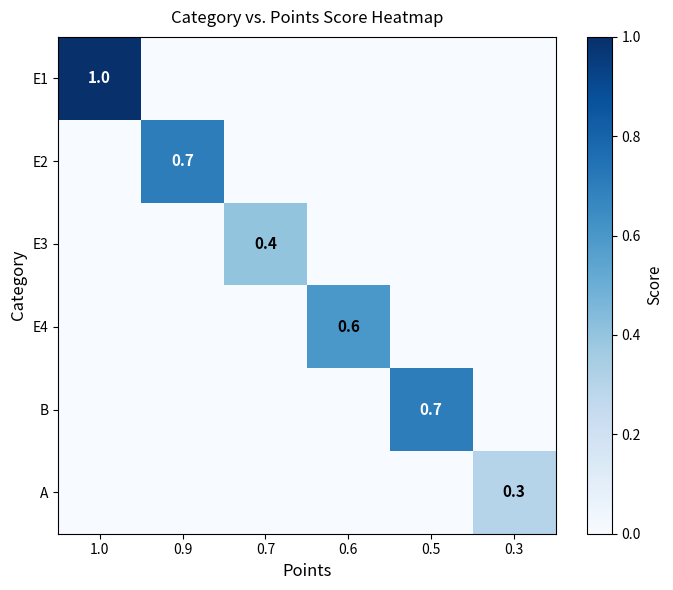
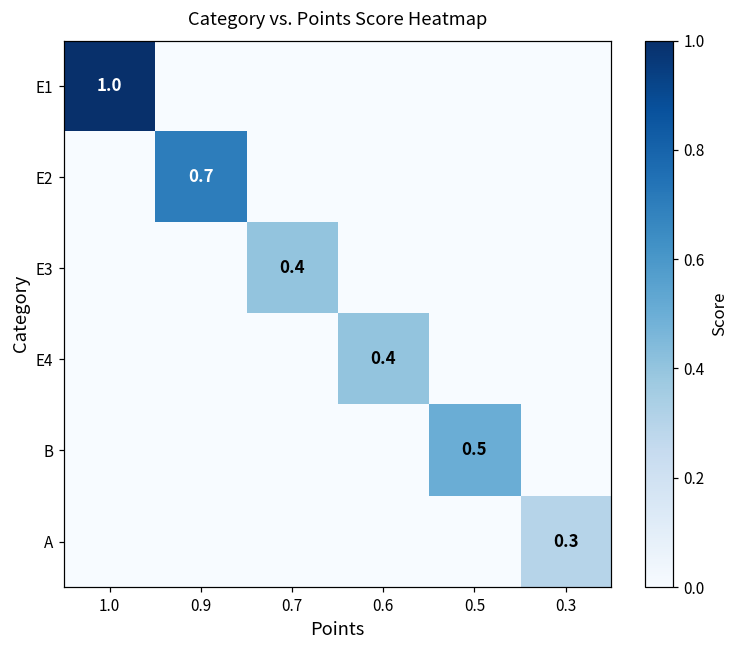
  {
    "E1": {
      "1.0": 1.0
    },
    "E2": {
      "0.9": 0.7
    },
    "E3": {
      "0.7": 0.4
    },
    "E4": {
-     "0.6": 0.6
+     "0.6": 0.4
    },
    "B": {
-     "0.5": 0.7
+     "0.5": 0.5
    },
    "A": {
      "0.3": 0.3
    }
  }
